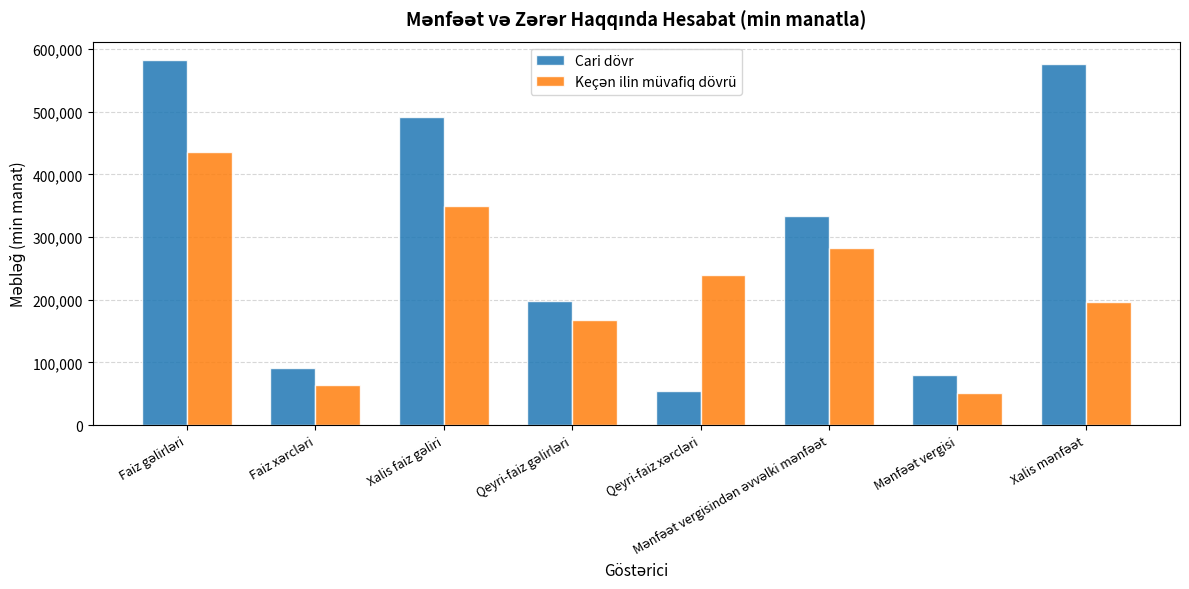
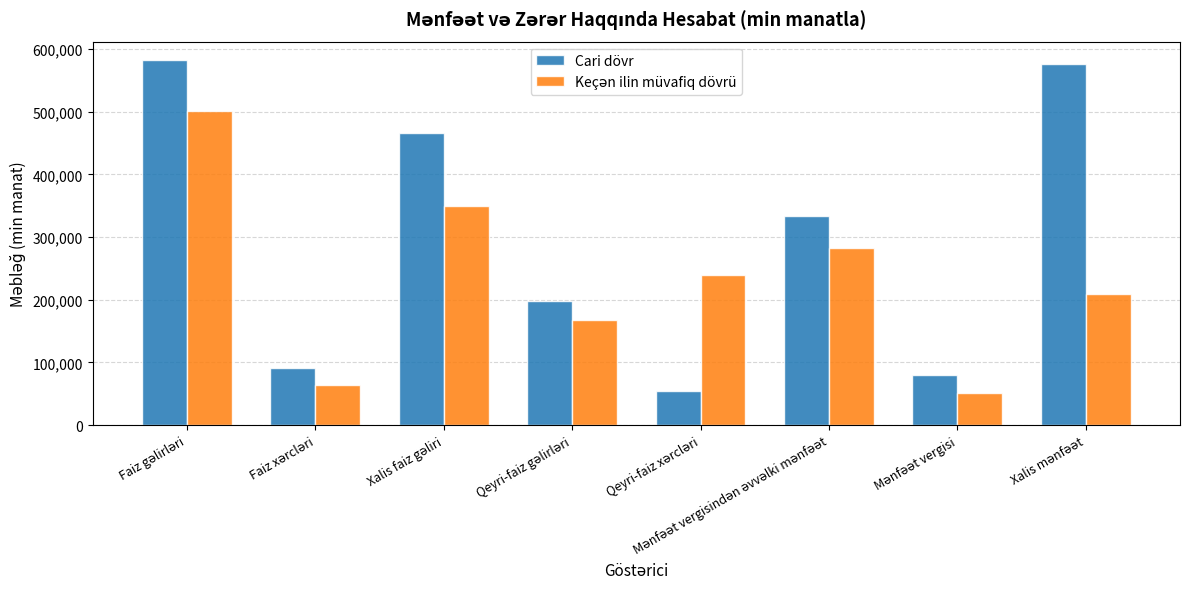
  {
    "Cari dövr": {
      "Faiz gəlirləri": "580,000",
      "Faiz xərcləri": "90,000",
-     "Xalis faiz gəliri": "490,000",
+     "Xalis faiz gəliri": "470,000",
      "Qeyri-faiz gəlirləri": "200,000",
      "Qeyri-faiz xərcləri": "50,000",
      "Mənfəət vergisindən əvvəlki mənfəət": "330,000",
      "Mənfəət vergisi": "80,000",
      "Xalis mənfəət": "580,000"
    },
    "Keçən ilin müvafiq dövrü": {
-     "Faiz gəlirləri": "440,000",
+     "Faiz gəlirləri": "500,000",
      "Faiz xərcləri": "60,000",
      "Xalis faiz gəliri": "350,000",
      "Qeyri-faiz gəlirləri": "170,000",
      "Qeyri-faiz xərcləri": "240,000",
      "Mənfəət vergisindən əvvəlki mənfəət": "280,000",
      "Mənfəət vergisi": "50,000",
-     "Xalis mənfəət": "200,000"
+     "Xalis mənfəət": "210,000"
    }
  }
